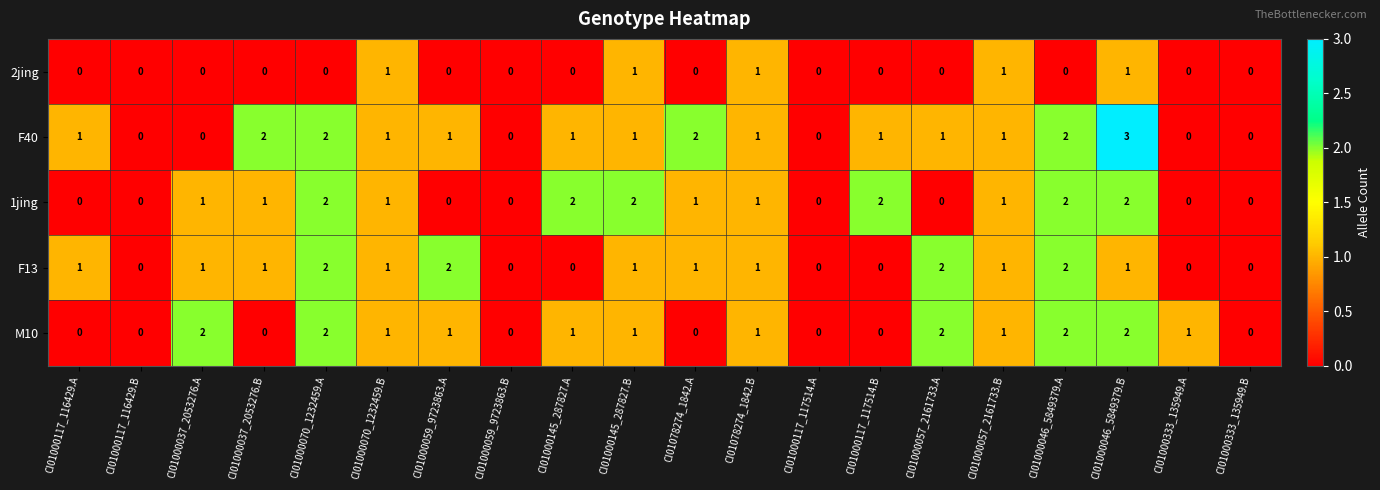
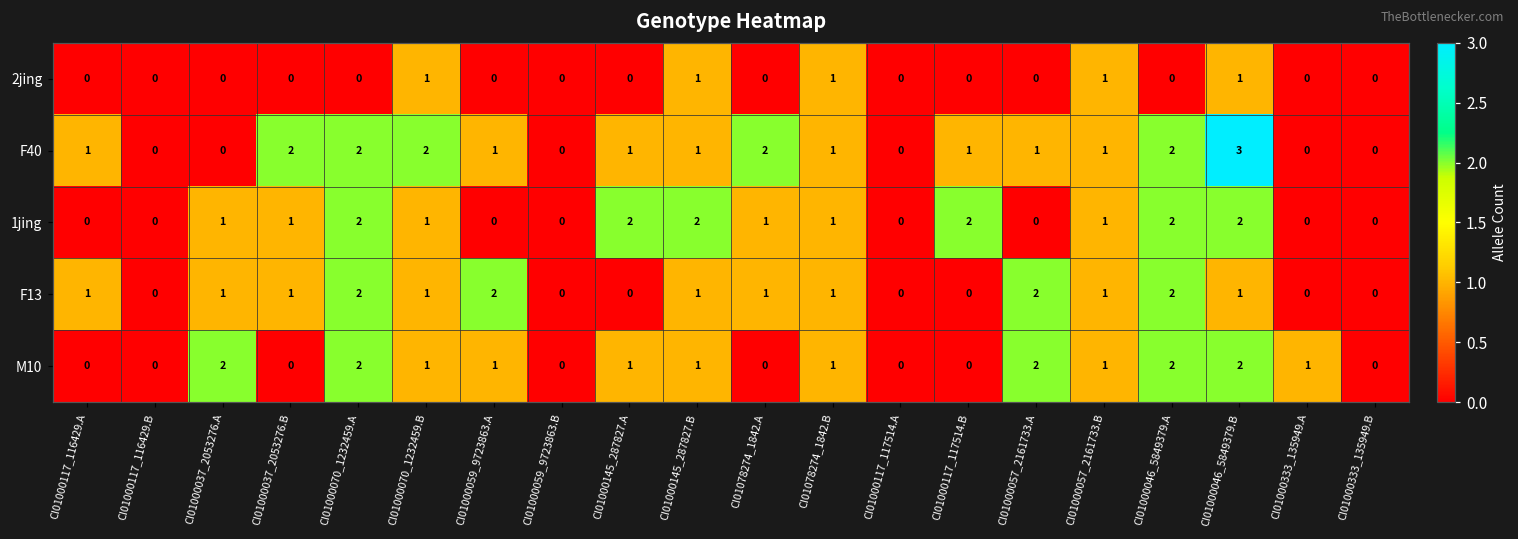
  {
    "2jing": {
      "CI01000117_116429.A": 0,
      "CI01000117_116429.B": 0,
      "CI01000037_2053276.A": 0,
      "CI01000037_2053276.B": 0,
      "CI01000070_1232459.A": 0,
      "CI01000070_1232459.B": 1,
      "CI01000059_9723863.A": 0,
      "CI01000059_9723863.B": 0,
      "CI01000145_287827.A": 0,
      "CI01000145_287827.B": 1,
      "CI01078274_1842.A": 0,
      "CI01078274_1842.B": 1,
      "CI01000117_117514.A": 0,
      "CI01000117_117514.B": 0,
      "CI01000057_2161733.A": 0,
      "CI01000057_2161733.B": 1,
      "CI01000046_5849379.A": 0,
      "CI01000046_5849379.B": 1,
      "CI01000333_135949.A": 0,
      "CI01000333_135949.B": 0
    },
    "F40": {
      "CI01000117_116429.A": 1,
      "CI01000117_116429.B": 0,
      "CI01000037_2053276.A": 0,
      "CI01000037_2053276.B": 2,
      "CI01000070_1232459.A": 2,
-     "CI01000070_1232459.B": 1,
+     "CI01000070_1232459.B": 2,
      "CI01000059_9723863.A": 1,
      "CI01000059_9723863.B": 0,
      "CI01000145_287827.A": 1,
      "CI01000145_287827.B": 1,
      "CI01078274_1842.A": 2,
      "CI01078274_1842.B": 1,
      "CI01000117_117514.A": 0,
      "CI01000117_117514.B": 1,
      "CI01000057_2161733.A": 1,
      "CI01000057_2161733.B": 1,
      "CI01000046_5849379.A": 2,
      "CI01000046_5849379.B": 3,
      "CI01000333_135949.A": 0,
      "CI01000333_135949.B": 0
    },
    "1jing": {
      "CI01000117_116429.A": 0,
      "CI01000117_116429.B": 0,
      "CI01000037_2053276.A": 1,
      "CI01000037_2053276.B": 1,
      "CI01000070_1232459.A": 2,
      "CI01000070_1232459.B": 1,
      "CI01000059_9723863.A": 0,
      "CI01000059_9723863.B": 0,
      "CI01000145_287827.A": 2,
      "CI01000145_287827.B": 2,
      "CI01078274_1842.A": 1,
      "CI01078274_1842.B": 1,
      "CI01000117_117514.A": 0,
      "CI01000117_117514.B": 2,
      "CI01000057_2161733.A": 0,
      "CI01000057_2161733.B": 1,
      "CI01000046_5849379.A": 2,
      "CI01000046_5849379.B": 2,
      "CI01000333_135949.A": 0,
      "CI01000333_135949.B": 0
    },
    "F13": {
      "CI01000117_116429.A": 1,
      "CI01000117_116429.B": 0,
      "CI01000037_2053276.A": 1,
      "CI01000037_2053276.B": 1,
      "CI01000070_1232459.A": 2,
      "CI01000070_1232459.B": 1,
      "CI01000059_9723863.A": 2,
      "CI01000059_9723863.B": 0,
      "CI01000145_287827.A": 0,
      "CI01000145_287827.B": 1,
      "CI01078274_1842.A": 1,
      "CI01078274_1842.B": 1,
      "CI01000117_117514.A": 0,
      "CI01000117_117514.B": 0,
      "CI01000057_2161733.A": 2,
      "CI01000057_2161733.B": 1,
      "CI01000046_5849379.A": 2,
      "CI01000046_5849379.B": 1,
      "CI01000333_135949.A": 0,
      "CI01000333_135949.B": 0
    },
    "M10": {
      "CI01000117_116429.A": 0,
      "CI01000117_116429.B": 0,
      "CI01000037_2053276.A": 2,
      "CI01000037_2053276.B": 0,
      "CI01000070_1232459.A": 2,
      "CI01000070_1232459.B": 1,
      "CI01000059_9723863.A": 1,
      "CI01000059_9723863.B": 0,
      "CI01000145_287827.A": 1,
      "CI01000145_287827.B": 1,
      "CI01078274_1842.A": 0,
      "CI01078274_1842.B": 1,
      "CI01000117_117514.A": 0,
      "CI01000117_117514.B": 0,
      "CI01000057_2161733.A": 2,
      "CI01000057_2161733.B": 1,
      "CI01000046_5849379.A": 2,
      "CI01000046_5849379.B": 2,
      "CI01000333_135949.A": 1,
      "CI01000333_135949.B": 0
    }
  }
